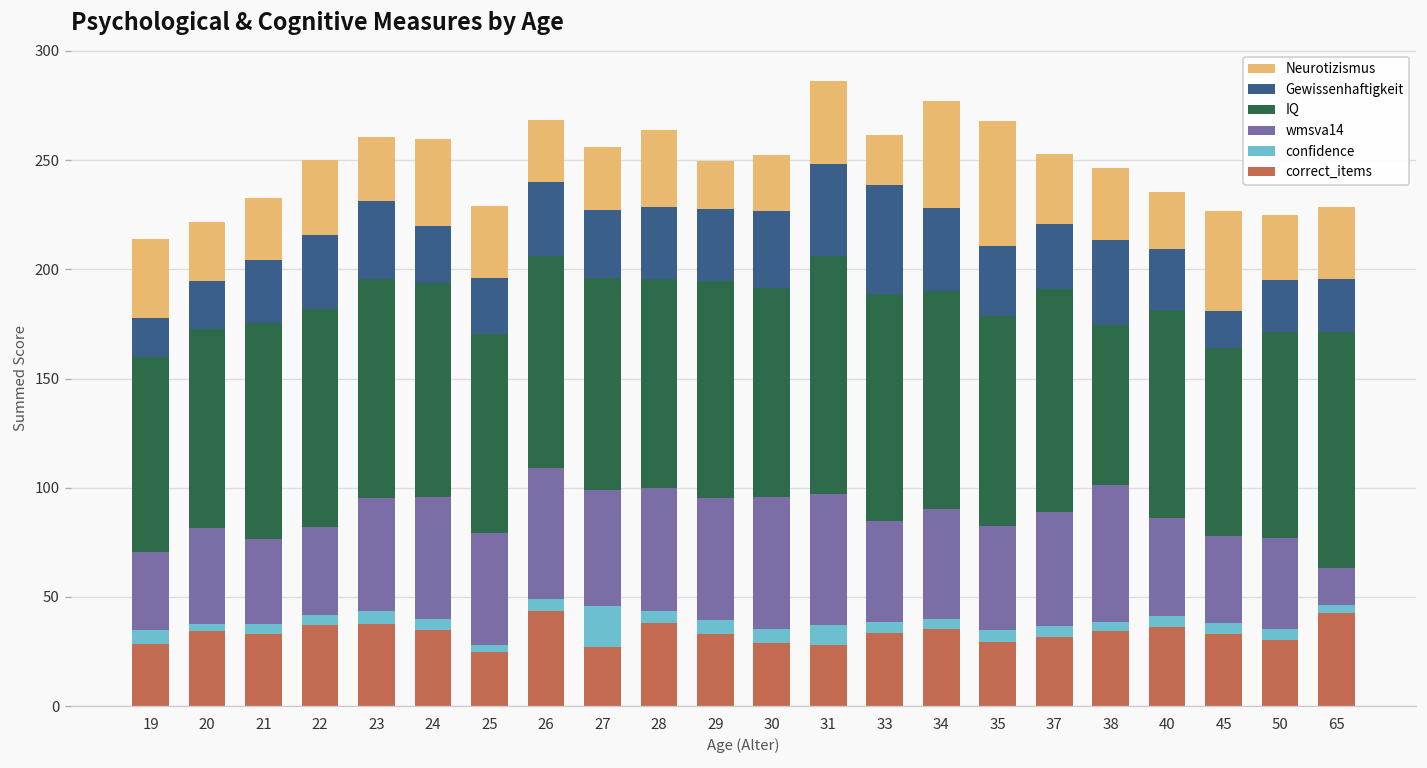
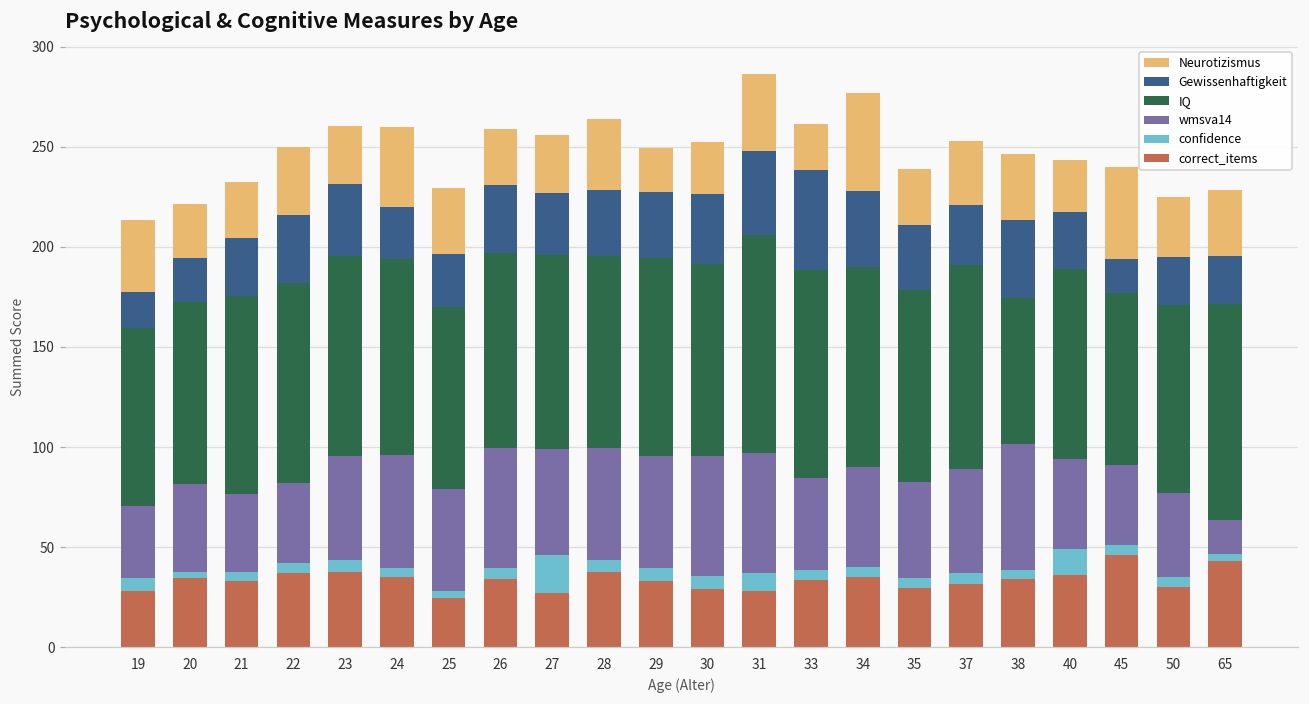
  {
    "correct_items": {
      "19": 28,
      "20": 34,
      "21": 33,
      "22": 37,
      "23": 38,
      "24": 35,
      "25": 25,
-     "26": 44,
+     "26": 34,
      "27": 27,
      "28": 38,
      "29": 33,
      "30": 29,
      "31": 28,
      "33": 33,
      "34": 35,
      "35": 30,
      "37": 32,
      "38": 34,
      "40": 36,
-     "45": 33,
+     "45": 46,
      "50": 30,
      "65": 43
    },
    "confidence": {
      "19": 6,
      "20": 3,
      "21": 4,
      "22": 5,
      "23": 6,
      "24": 5,
      "25": 3,
      "26": 6,
      "27": 19,
      "28": 6,
      "29": 7,
      "30": 6,
      "31": 9,
      "33": 5,
      "34": 5,
      "35": 5,
      "37": 5,
      "38": 4,
-     "40": 5,
+     "40": 13,
      "45": 5,
      "50": 5,
      "65": 4
    },
    "wmsva14": {
      "19": 36,
      "20": 44,
      "21": 39,
      "22": 40,
      "23": 52,
      "24": 56,
      "25": 51,
      "26": 60,
      "27": 53,
      "28": 56,
      "29": 56,
      "30": 60,
      "31": 60,
      "33": 46,
      "34": 50,
      "35": 48,
      "37": 52,
      "38": 63,
      "40": 45,
      "45": 40,
      "50": 42,
      "65": 17
    },
    "IQ": {
      "19": 89,
      "20": 91,
      "21": 99,
      "22": 100,
      "23": 100,
      "24": 98,
      "25": 91,
      "26": 97,
      "27": 97,
      "28": 96,
      "29": 99,
      "30": 96,
      "31": 109,
      "33": 104,
      "34": 100,
      "35": 96,
      "37": 102,
      "38": 73,
      "40": 95,
      "45": 86,
      "50": 94,
      "65": 108
    },
    "Gewissenhaftigkeit": {
      "19": 18,
      "20": 22,
      "21": 29,
      "22": 34,
      "23": 36,
      "24": 26,
      "25": 26,
      "26": 34,
      "27": 31,
      "28": 33,
      "29": 33,
      "30": 35,
      "31": 42,
      "33": 50,
      "34": 38,
      "35": 32,
      "37": 30,
      "38": 39,
      "40": 28,
      "45": 17,
      "50": 24,
      "65": 24
    },
    "Neurotizismus": {
      "19": 36,
      "20": 27,
      "21": 28,
      "22": 34,
      "23": 29,
      "24": 40,
      "25": 33,
      "26": 28,
      "27": 29,
      "28": 35,
      "29": 22,
      "30": 26,
      "31": 38,
      "33": 23,
      "34": 49,
-     "35": 57,
+     "35": 28,
      "37": 32,
      "38": 33,
      "40": 26,
      "45": 46,
      "50": 30,
      "65": 33
    }
  }
